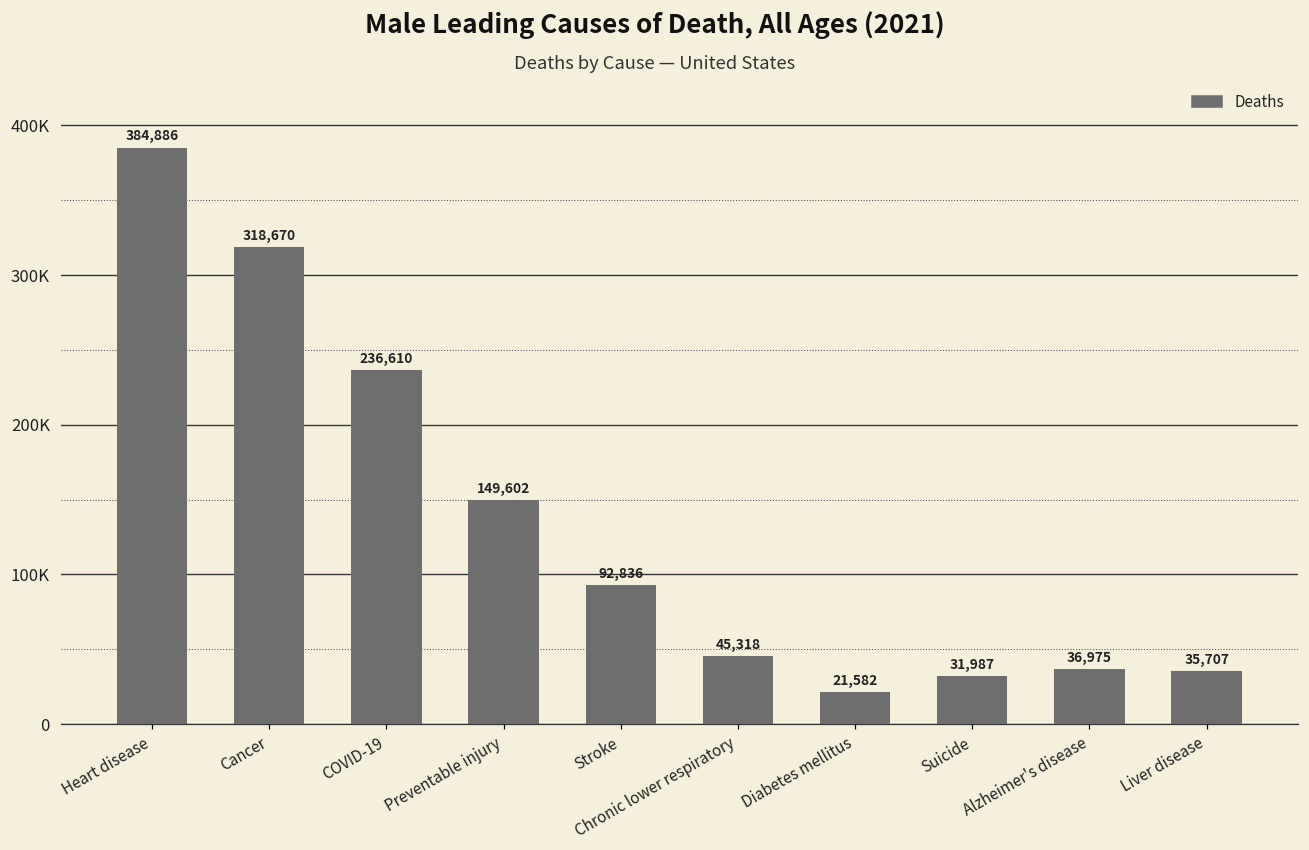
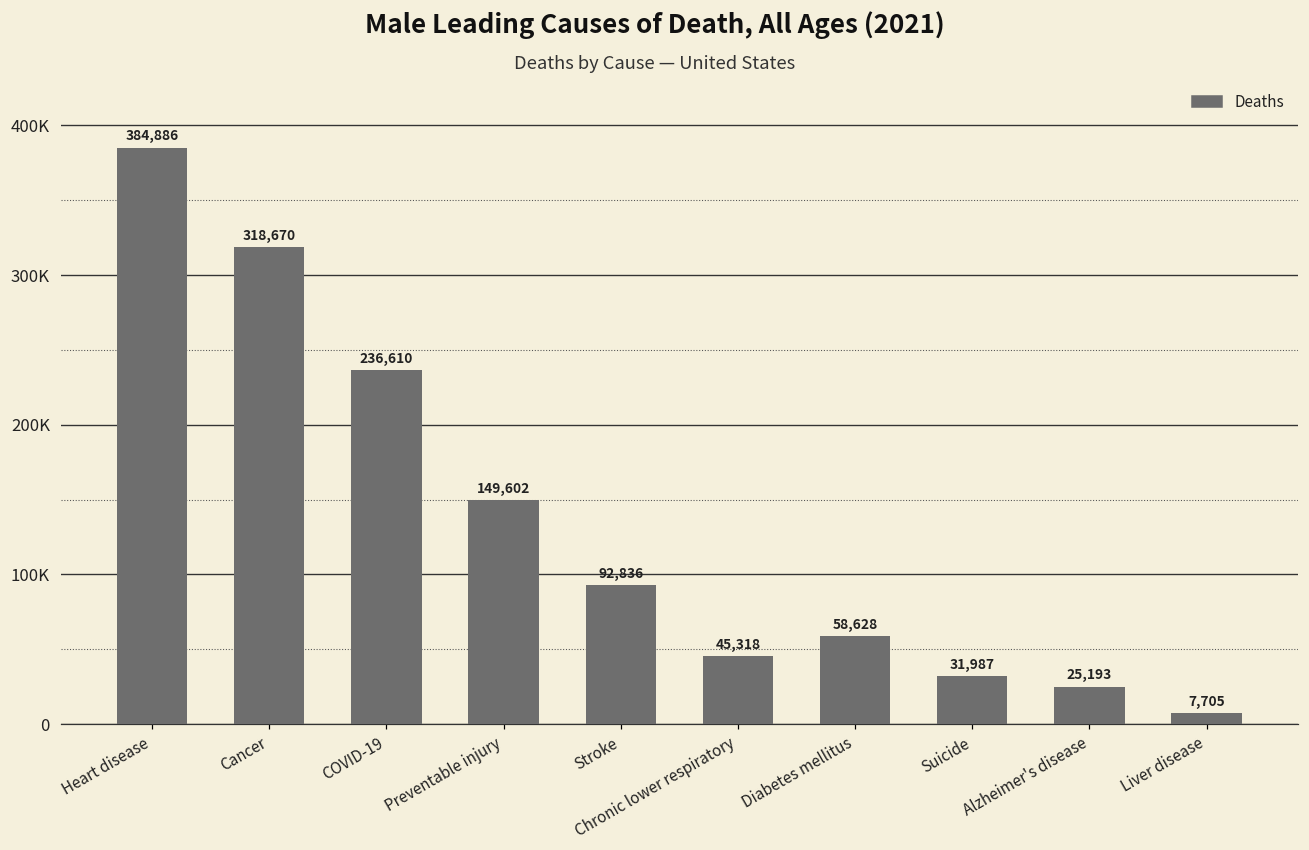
  {
    "Heart disease": "384,886",
    "Cancer": "318,670",
    "COVID-19": "236,610",
    "Preventable injury": "149,602",
    "Stroke": "92,836",
    "Chronic lower respiratory": "45,318",
-   "Diabetes mellitus": "21,582",
+   "Diabetes mellitus": "58,628",
    "Suicide": "31,987",
-   "Alzheimer's disease": "36,975",
-   "Liver disease": "35,707"
+   "Alzheimer's disease": "25,193",
+   "Liver disease": "7,705"
  }
